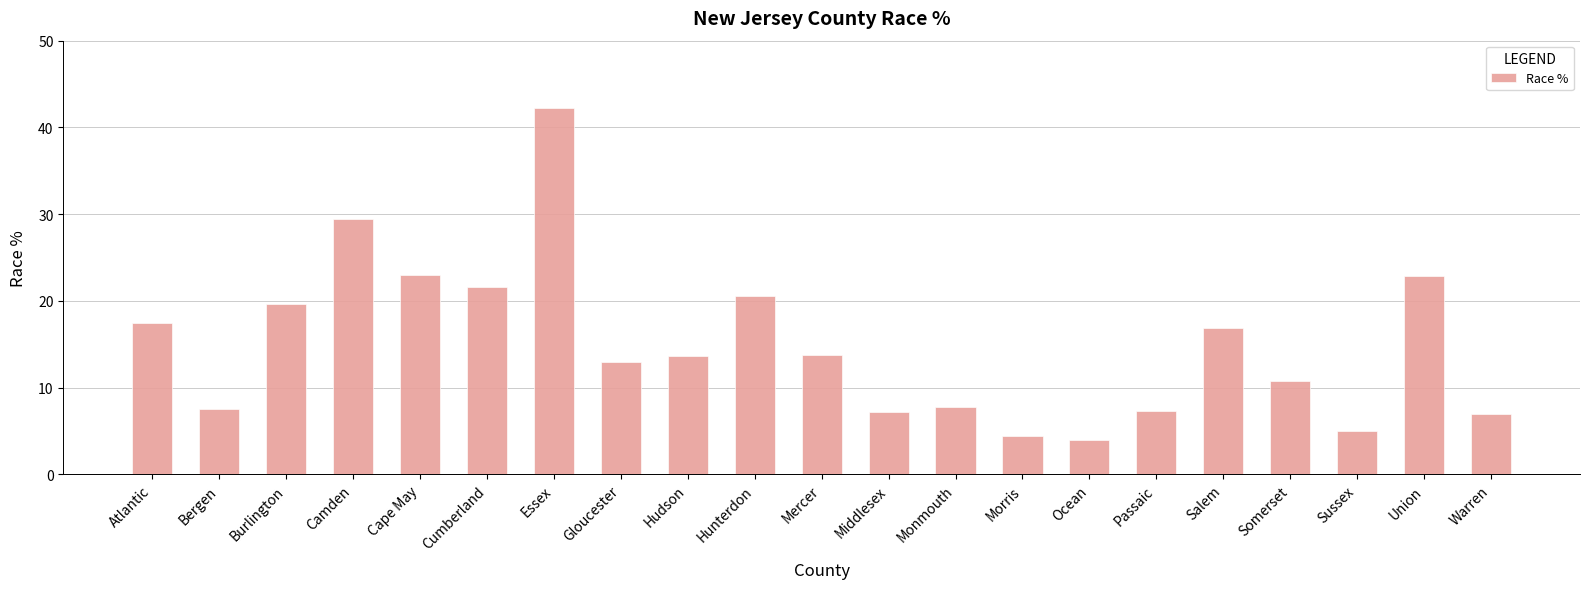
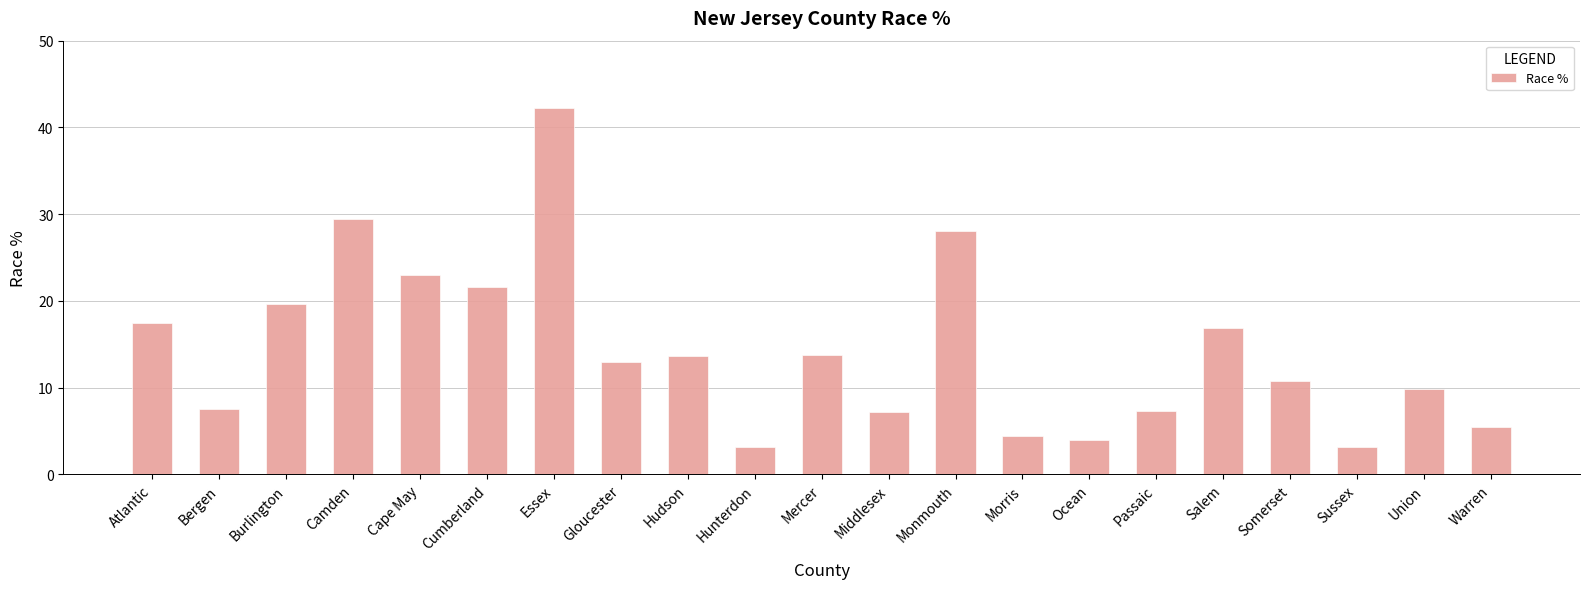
  {
    "Atlantic": 18,
    "Bergen": 8,
    "Burlington": 20,
    "Camden": 29,
    "Cape May": 23,
    "Cumberland": 22,
    "Essex": 42,
    "Gloucester": 13,
    "Hudson": 14,
-   "Hunterdon": 21,
+   "Hunterdon": 3,
    "Mercer": 14,
    "Middlesex": 7,
-   "Monmouth": 8,
+   "Monmouth": 28,
    "Morris": 4,
    "Ocean": 4,
    "Passaic": 7,
    "Salem": 17,
    "Somerset": 11,
-   "Sussex": 5,
-   "Union": 23,
-   "Warren": 7
+   "Sussex": 3,
+   "Union": 10,
+   "Warren": 6
  }
